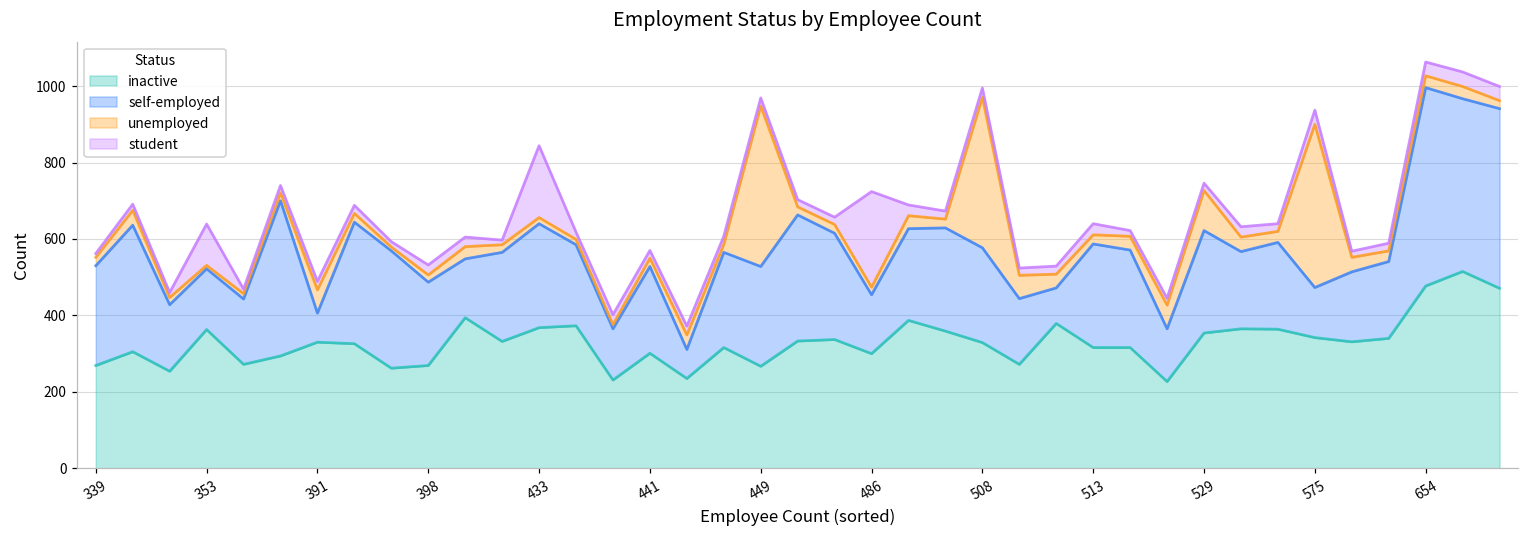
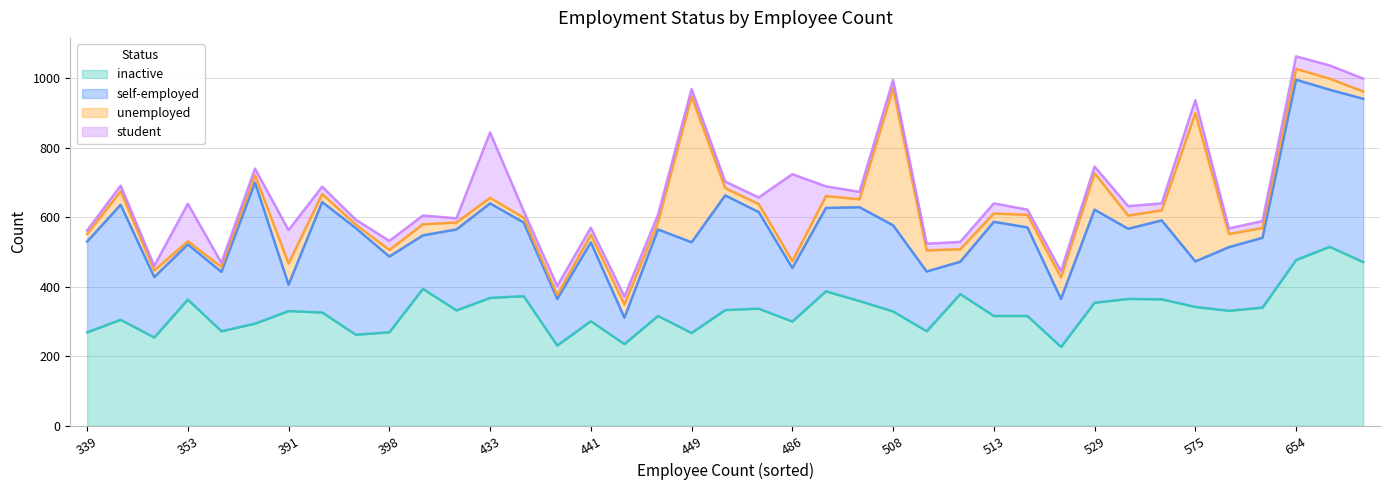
  {
    "unemployed": {
      "339": 20,
      "353": 10,
      "391": 60,
      "398": 20,
      "433": 20,
      "441": 20,
      "449": 420,
      "486": 20,
      "508": 390,
      "513": 20,
      "529": 110,
      "575": 430,
      "654": 30
    },
    "student": {
      "339": 10,
      "353": 110,
-     "391": 20,
+     "391": 100,
      "398": 30,
      "433": 190,
      "441": 20,
      "449": 20,
      "486": 250,
      "508": 20,
      "513": 30,
      "529": 20,
      "575": 40,
      "654": 40
    }
  }
